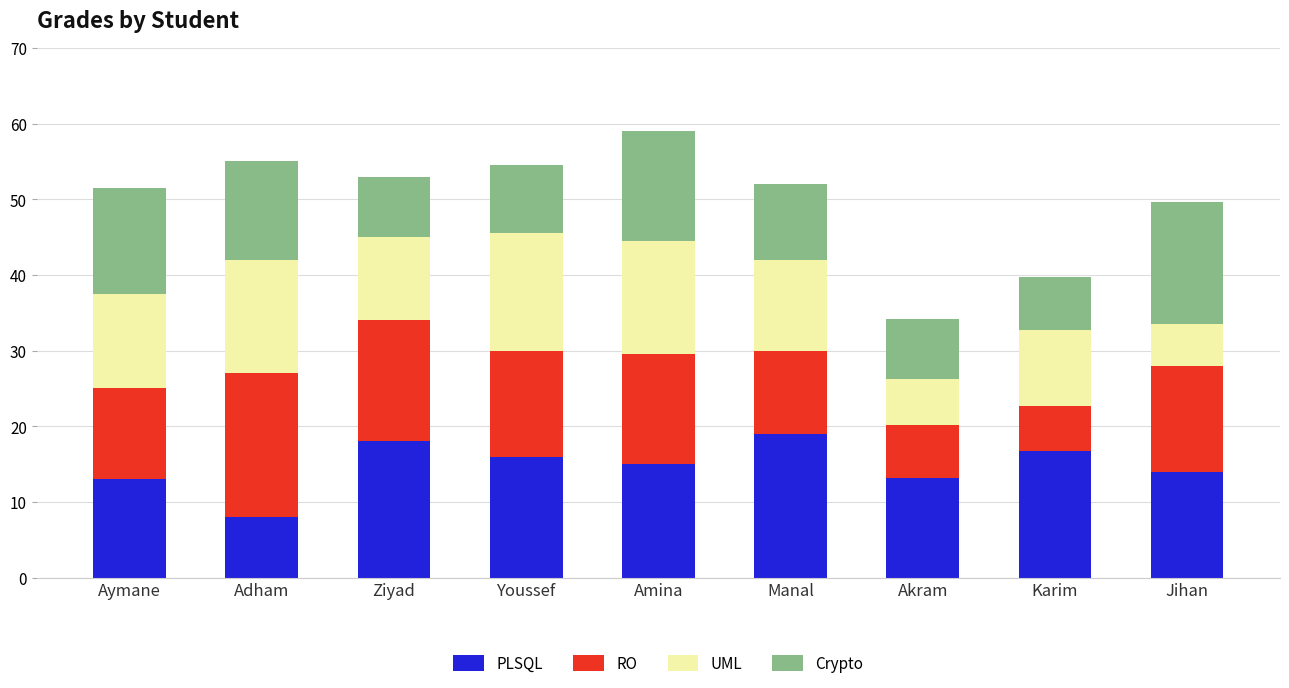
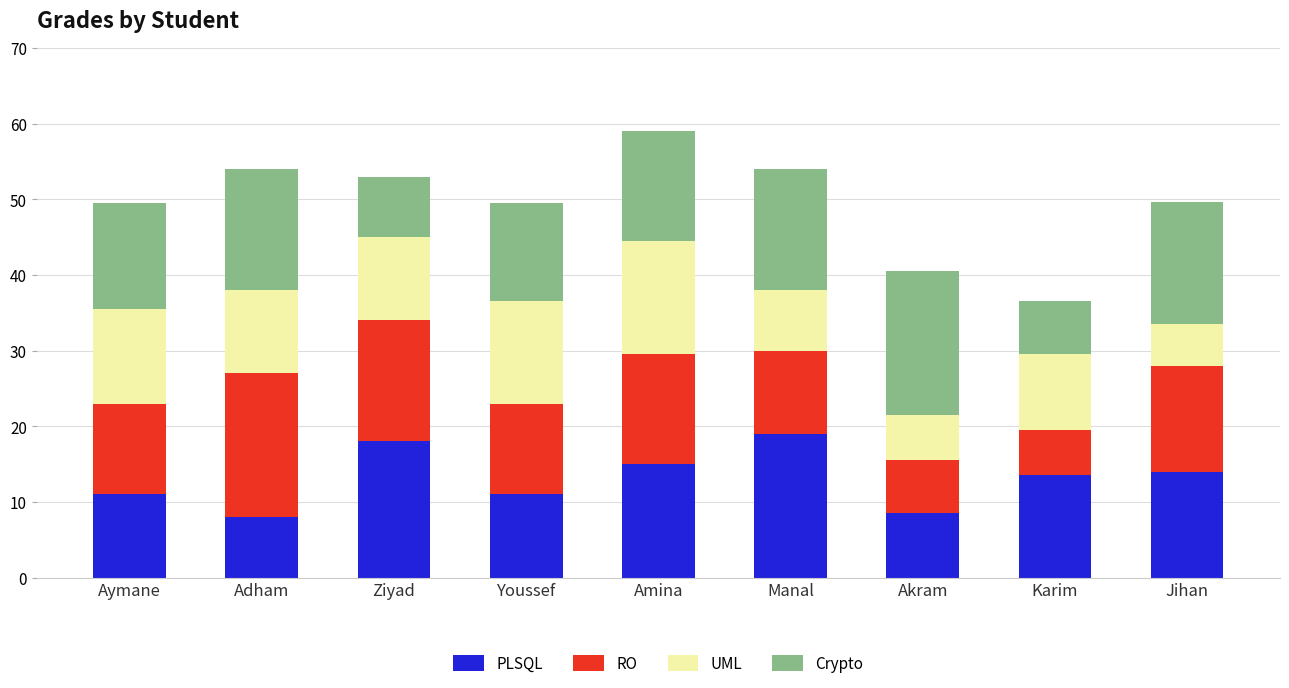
  {
    "PLSQL": {
-     "Aymane": 13,
+     "Aymane": 11,
      "Adham": 8,
      "Ziyad": 18,
-     "Youssef": 16,
+     "Youssef": 11,
      "Amina": 15,
      "Manal": 19,
-     "Akram": 13,
-     "Karim": 17,
+     "Akram": 9,
+     "Karim": 14,
      "Jihan": 14
    },
    "RO": {
      "Aymane": 12,
      "Adham": 19,
      "Ziyad": 16,
-     "Youssef": 14,
+     "Youssef": 12,
      "Amina": 15,
      "Manal": 11,
      "Akram": 7,
      "Karim": 6,
      "Jihan": 14
    },
    "UML": {
      "Aymane": 13,
-     "Adham": 15,
+     "Adham": 11,
      "Ziyad": 11,
-     "Youssef": 16,
+     "Youssef": 14,
      "Amina": 15,
-     "Manal": 12,
+     "Manal": 8,
      "Akram": 6,
      "Karim": 10,
      "Jihan": 6
    },
    "Crypto": {
      "Aymane": 14,
-     "Adham": 13,
+     "Adham": 16,
      "Ziyad": 8,
-     "Youssef": 9,
+     "Youssef": 13,
      "Amina": 15,
-     "Manal": 10,
-     "Akram": 8,
+     "Manal": 16,
+     "Akram": 19,
      "Karim": 7,
      "Jihan": 16
    }
  }
